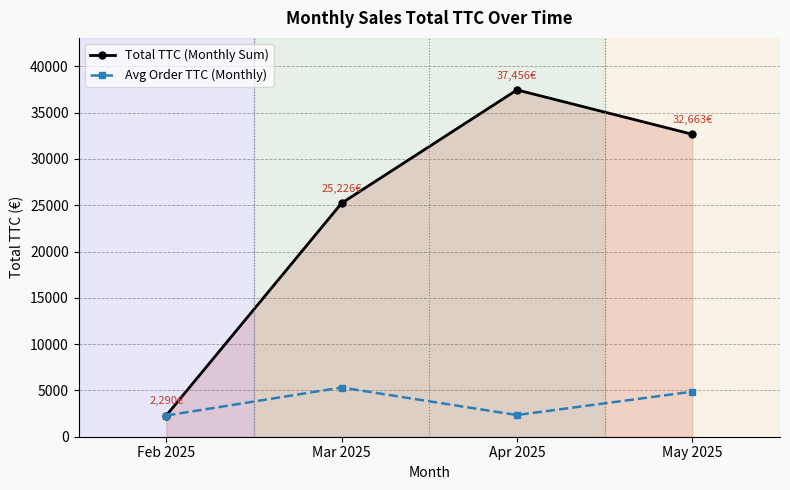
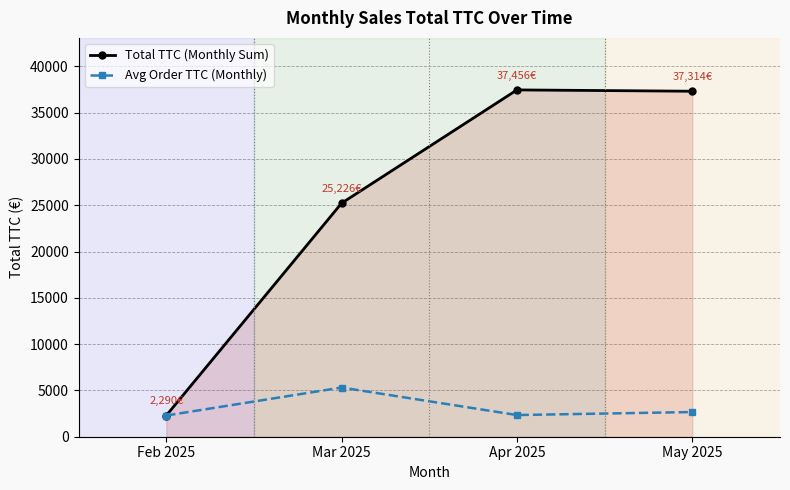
  {
    "Total TTC (Monthly Sum)": {
      "Mar 2025": "25,226€",
      "Apr 2025": "37,456€",
-     "May 2025": "32,663€"
+     "May 2025": "37,314€"
    },
    "Avg Order TTC (Monthly)": {
      "Mar 2025": "5000",
      "Apr 2025": "2000",
-     "May 2025": "5000"
+     "May 2025": "3000"
    }
  }
